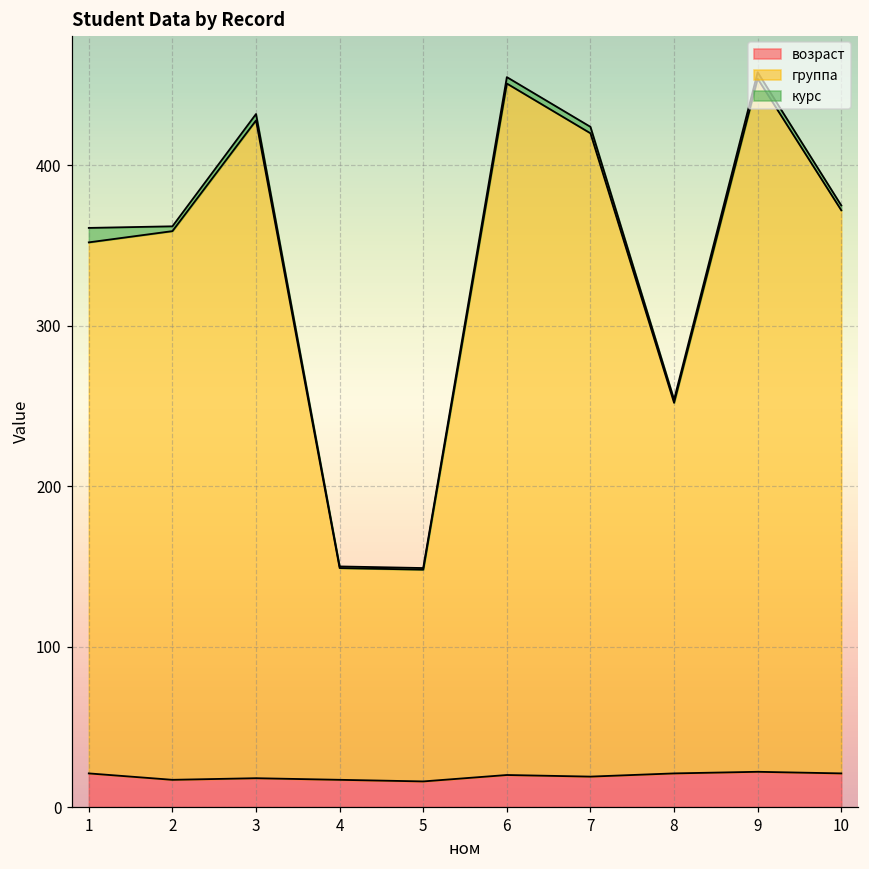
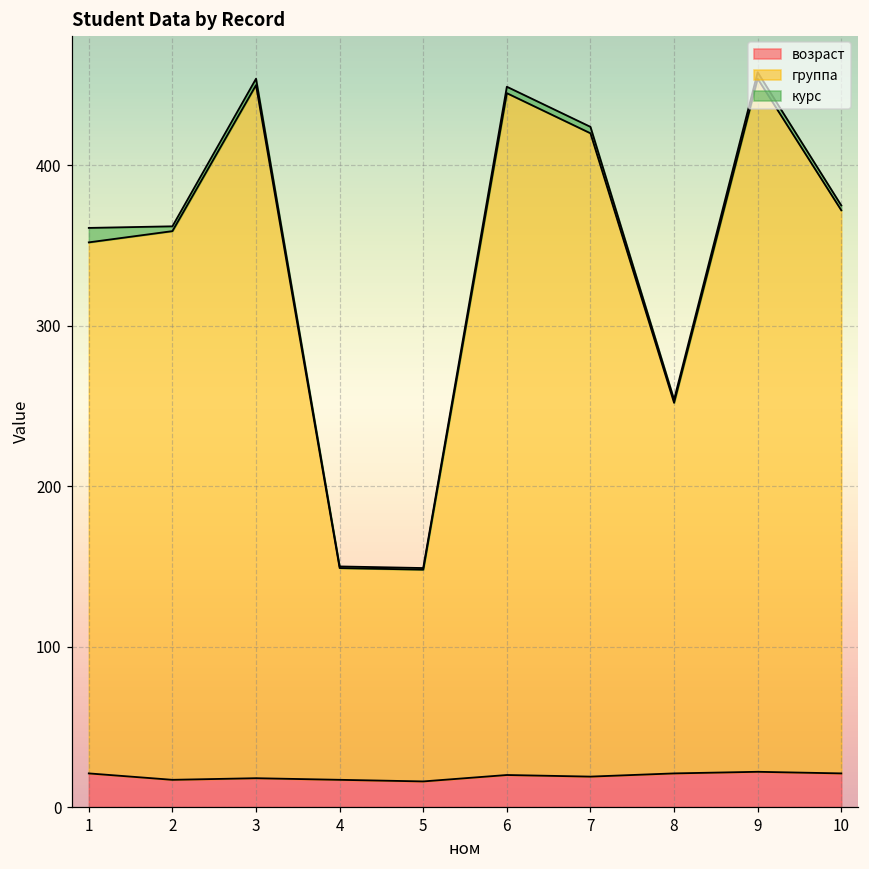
  {
    "возраст": {
      "1": 21,
      "2": 17,
      "3": 18,
      "4": 17,
      "5": 16,
      "6": 20,
      "7": 19,
      "8": 21,
      "9": 22,
      "10": 21
    },
    "группа": {
      "1": 331,
      "2": 342,
-     "3": 410,
-     "6": 431,
+     "3": 432,
+     "6": 425,
      "7": 401,
      "8": 231,
      "10": 351
    },
    "курс": {
      "1": 9,
      "2": 3,
      "3": 4,
      "6": 4,
      "7": 4,
      "8": 2,
      "10": 3
    }
  }
